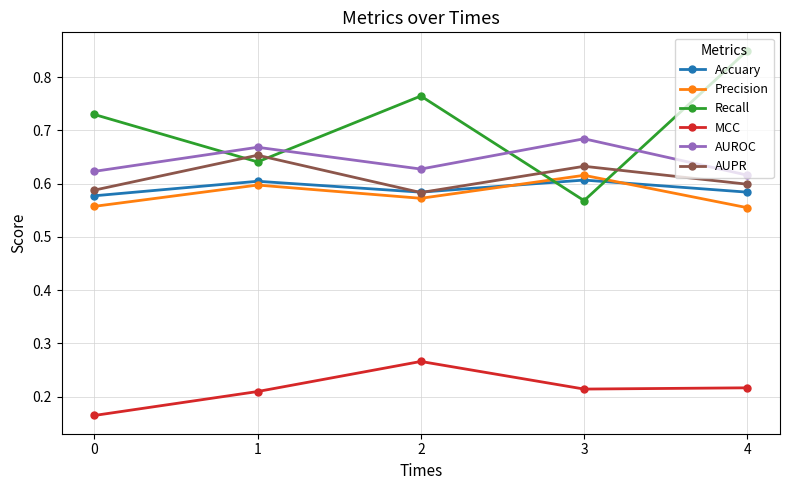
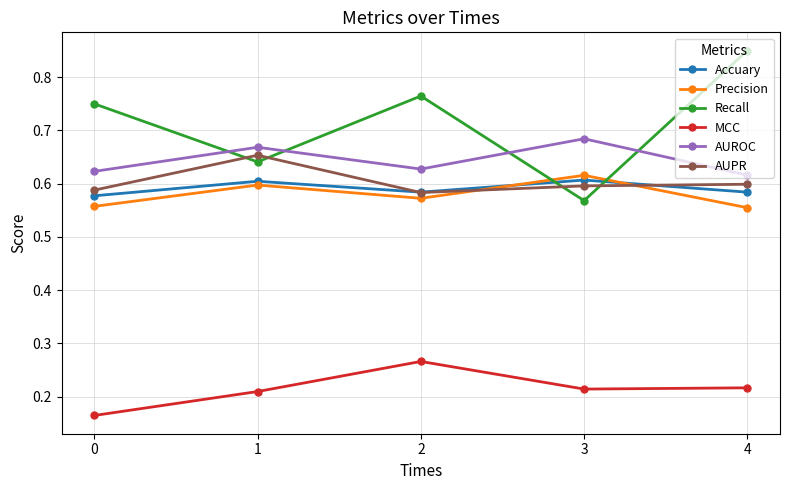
  {
    "Accuary": {
      "0": 0.58,
      "1": 0.60,
      "3": 0.61,
      "4": 0.58
    },
    "Precision": {
      "0": 0.56,
      "1": 0.60,
      "2": 0.57,
      "3": 0.62,
      "4": 0.55
    },
    "Recall": {
-     "0": 0.73,
+     "0": 0.75,
      "1": 0.64,
      "2": 0.76,
      "3": 0.57
    },
    "MCC": {
      "0": 0.16,
      "1": 0.21,
      "2": 0.27,
      "3": 0.21,
      "4": 0.22
    },
    "AUROC": {
      "0": 0.62,
      "1": 0.67,
      "2": 0.63,
      "3": 0.68
    },
    "AUPR": {
      "0": 0.59,
      "1": 0.65,
-     "3": 0.63,
+     "3": 0.60,
      "4": 0.60
    }
  }
